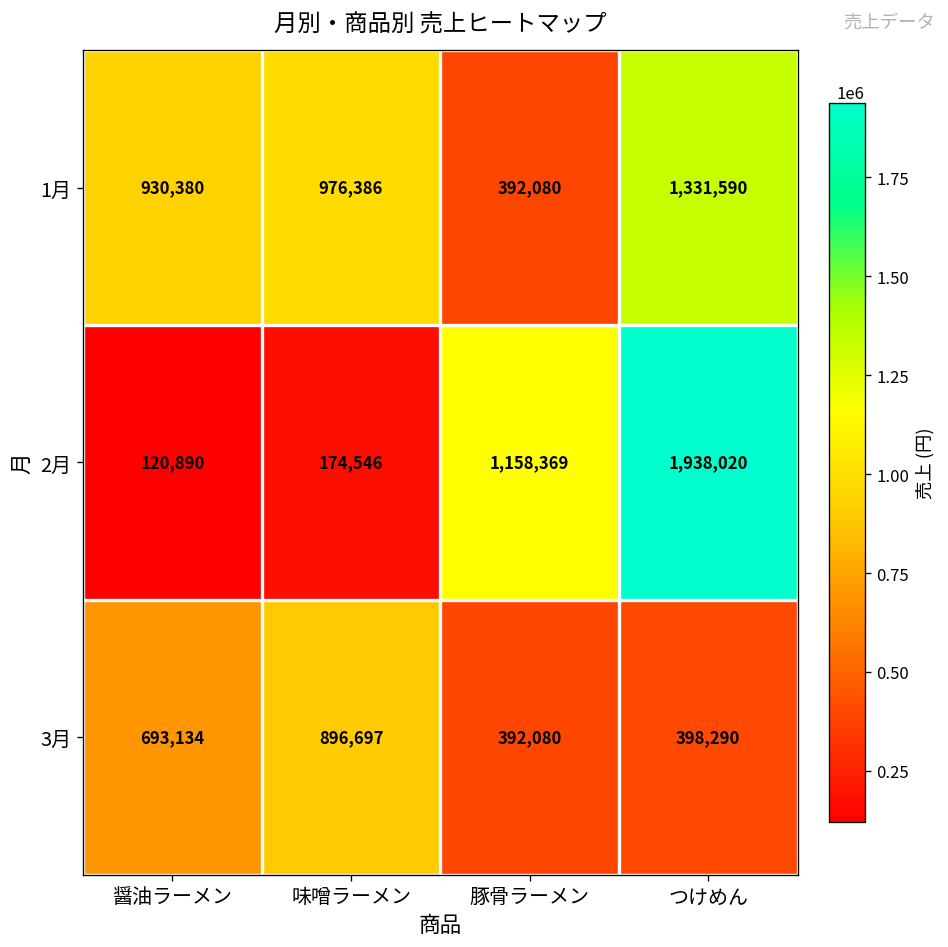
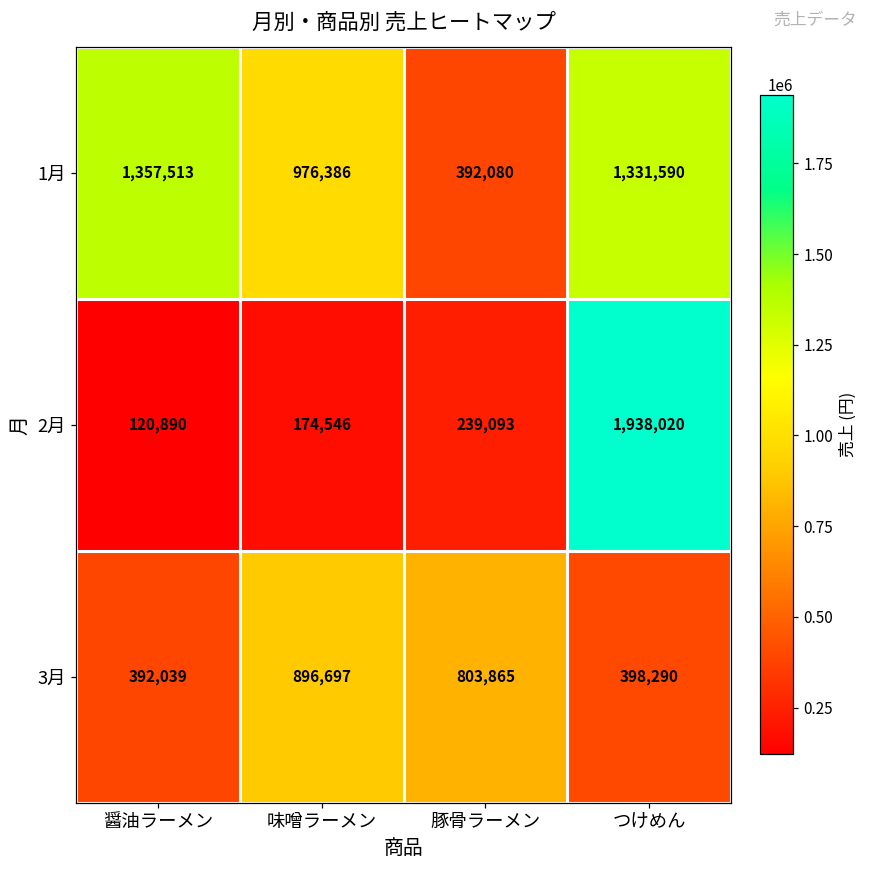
  {
    "1月": {
-     "醤油ラーメン": "930,380",
+     "醤油ラーメン": "1,357,513",
      "味噌ラーメン": "976,386",
      "豚骨ラーメン": "392,080",
      "つけめん": "1,331,590"
    },
    "2月": {
      "醤油ラーメン": "120,890",
      "味噌ラーメン": "174,546",
-     "豚骨ラーメン": "1,158,369",
+     "豚骨ラーメン": "239,093",
      "つけめん": "1,938,020"
    },
    "3月": {
-     "醤油ラーメン": "693,134",
+     "醤油ラーメン": "392,039",
      "味噌ラーメン": "896,697",
-     "豚骨ラーメン": "392,080",
+     "豚骨ラーメン": "803,865",
      "つけめん": "398,290"
    }
  }
